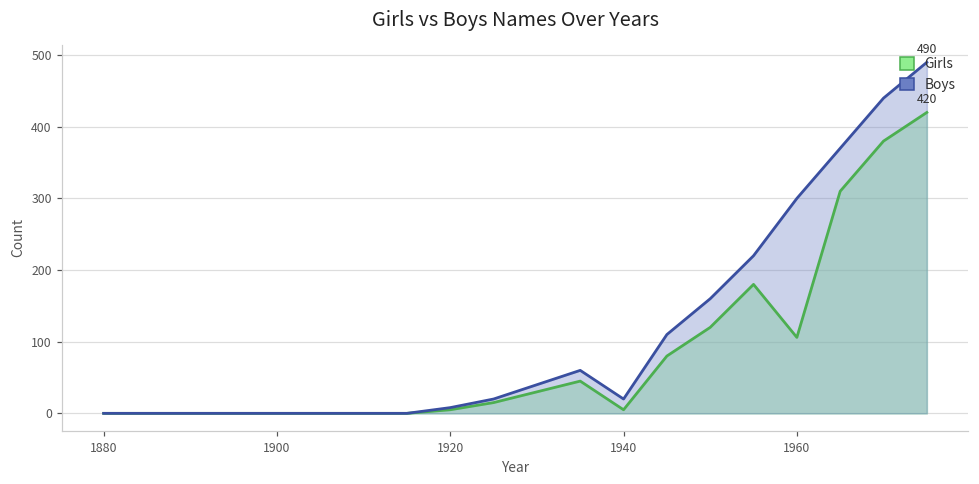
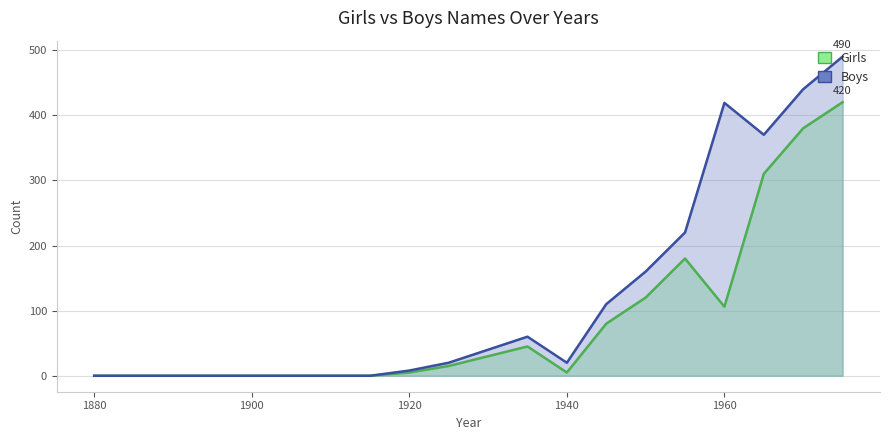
  {
    "Girls": {
      "1940": 10,
      "1960": 110
    },
    "Boys": {
      "1940": 20,
-     "1960": 300
+     "1960": 420
    }
  }
